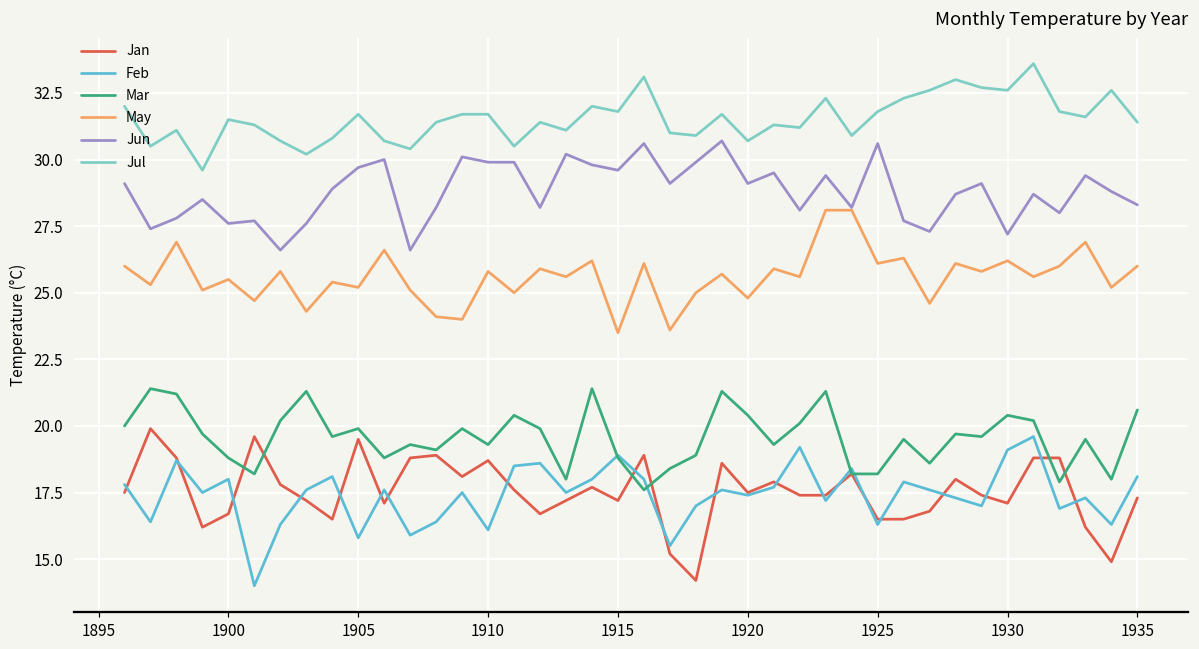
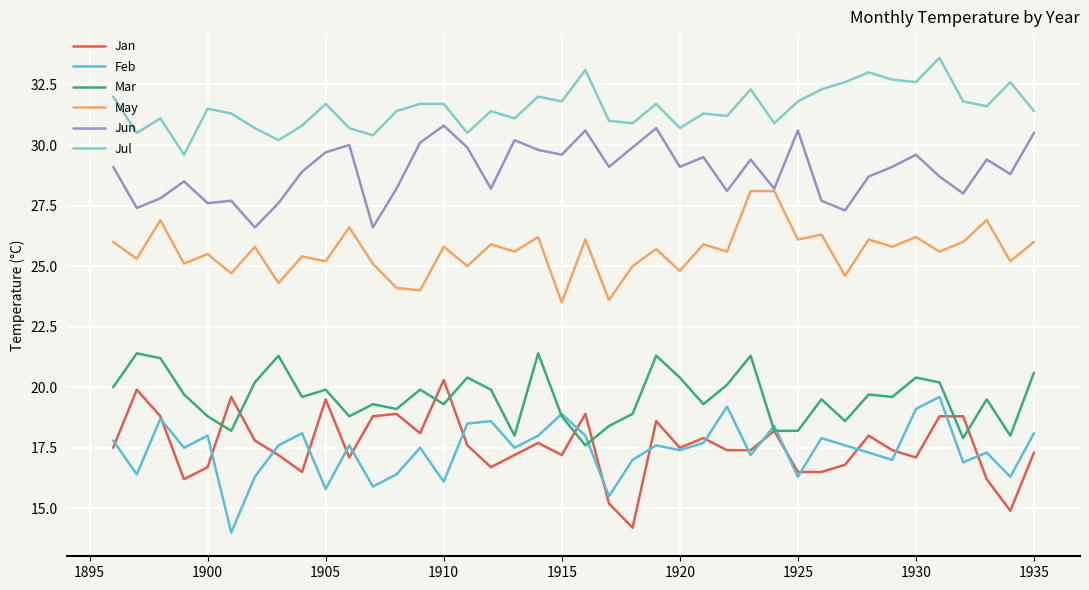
  {
    "Jan": {
      "1900": 16.7,
      "1905": 19.5,
-     "1910": 18.7,
+     "1910": 20.3,
      "1915": 17.2,
      "1925": 16.5,
      "1930": 17.1,
      "1935": 17.3
    },
    "Mar": {
      "1900": 18.8,
      "1905": 19.9,
      "1910": 19.3,
      "1920": 20.4,
      "1925": 18.2,
      "1930": 20.4,
      "1935": 20.6
    },
    "May": {
      "1900": 25.5,
      "1905": 25.2,
      "1910": 25.8,
      "1915": 23.5,
      "1920": 24.8,
      "1925": 26.1,
      "1930": 26.2,
      "1935": 26.0
    },
    "Jun": {
      "1900": 27.6,
      "1905": 29.7,
-     "1910": 29.9,
+     "1910": 30.8,
      "1915": 29.6,
      "1920": 29.1,
      "1925": 30.6,
-     "1930": 27.2,
-     "1935": 28.3
+     "1930": 29.6,
+     "1935": 30.5
    }
  }
